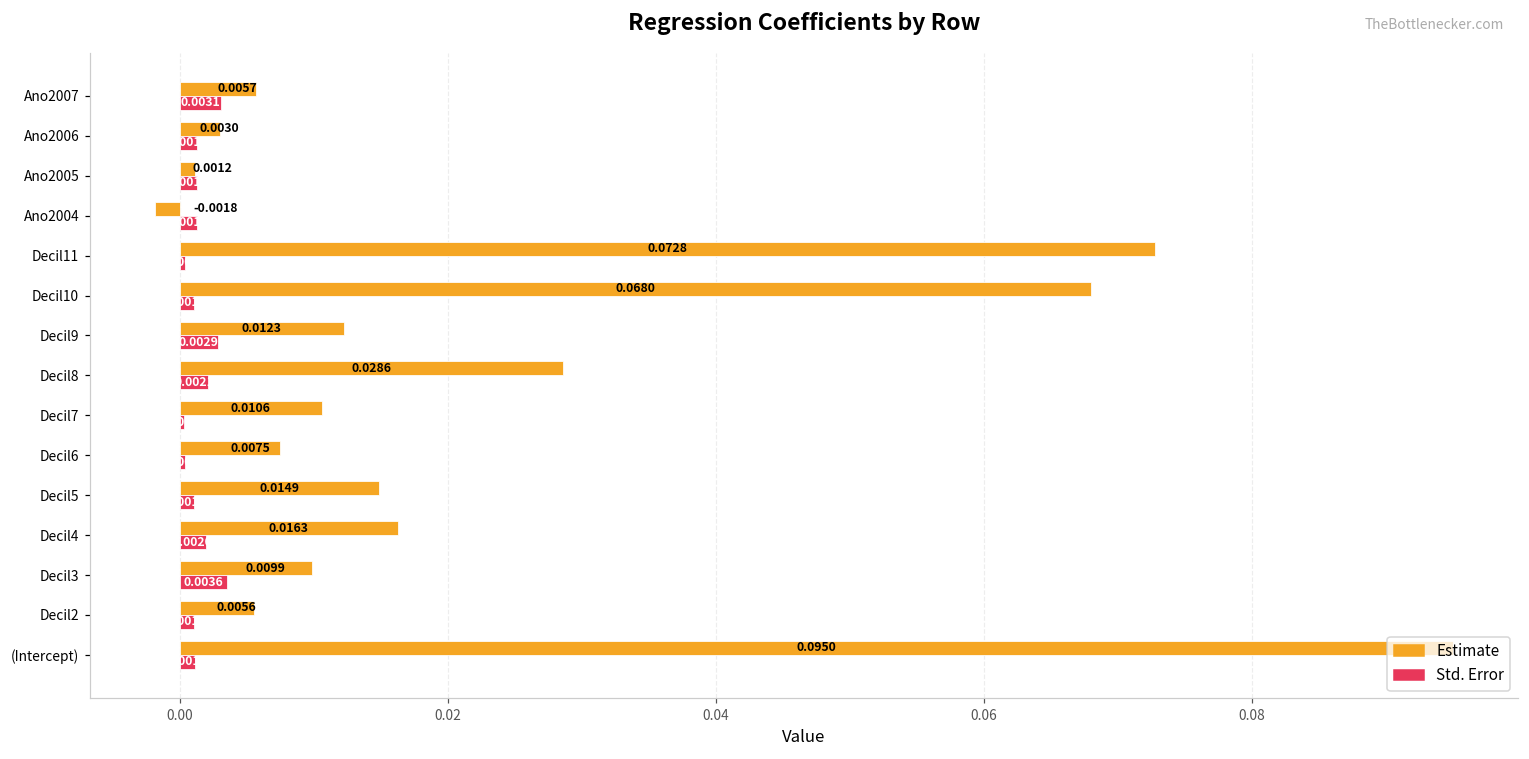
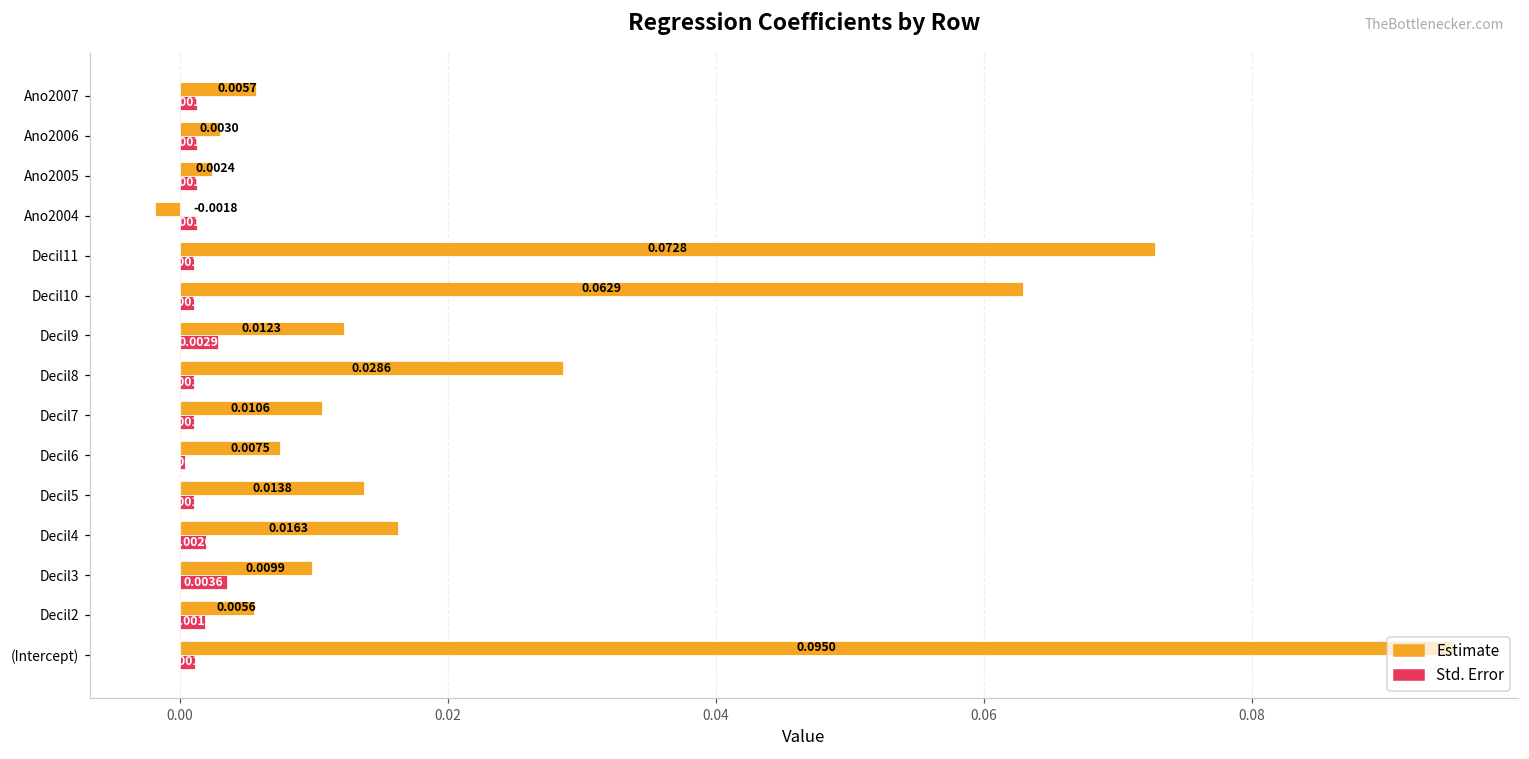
  {
    "Estimate": {
      "Ano2007": 0.0057,
      "Ano2006": 0.0030,
-     "Ano2005": 0.0012,
+     "Ano2005": 0.0024,
      "Decil11": 0.0728,
-     "Decil10": 0.0680,
+     "Decil10": 0.0629,
      "Decil9": 0.0123,
      "Decil8": 0.0286,
      "Decil7": 0.0106,
      "Decil6": 0.0075,
-     "Decil5": 0.0149,
+     "Decil5": 0.0138,
      "Decil4": 0.0163,
      "Decil3": 0.0099,
      "Decil2": 0.0056
    },
    "Std. Error": {
-     "Ano2007": 0.0031,
+     "Ano2007": 0.0013,
      "Ano2006": 0.0013,
      "Ano2005": 0.0013,
-     "Decil11": 0.0004,
+     "Decil11": 0.0011,
      "Decil10": 0.0011,
-     "Decil8": 0.0021,
-     "Decil7": 0.0003,
+     "Decil8": 0.0011,
+     "Decil7": 0.0011,
      "Decil6": 0.0004,
      "Decil5": 0.0011,
      "Decil4": 0.0020,
-     "Decil2": 0.0011,
+     "Decil2": 0.0019,
      "(Intercept)": 0.0012
    }
  }
